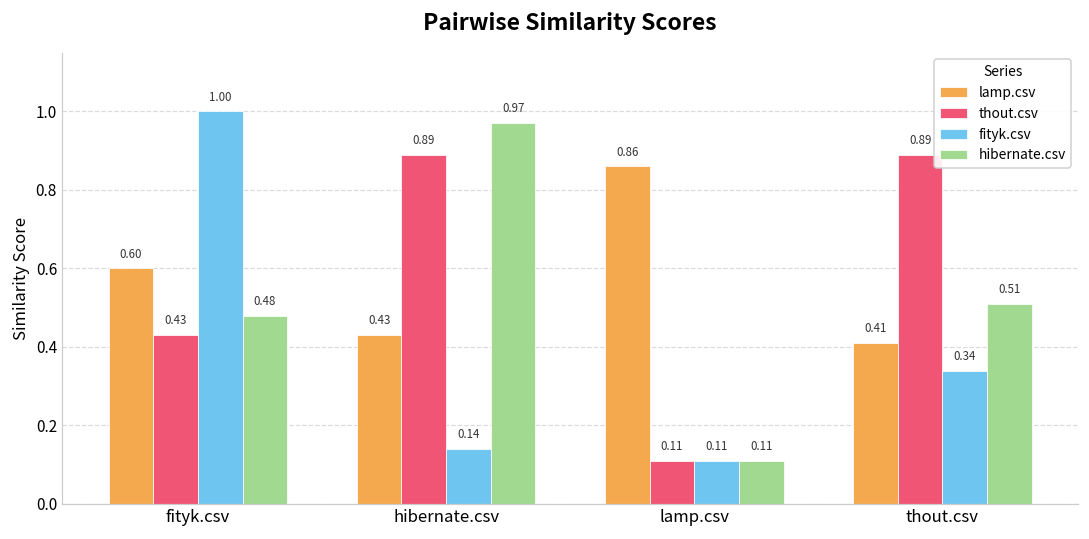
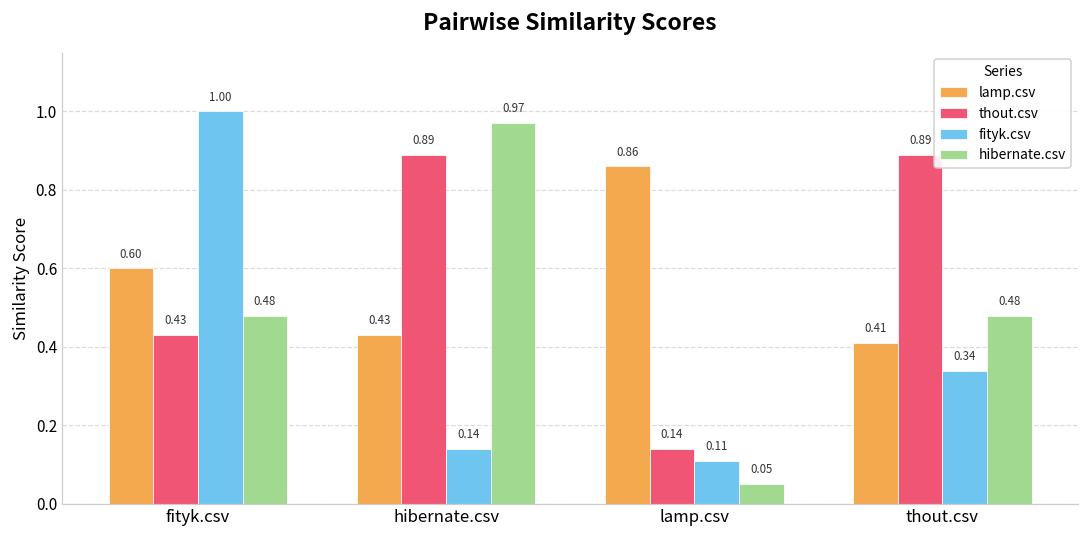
  {
    "lamp.csv": {
      "fityk.csv": 0.60,
      "hibernate.csv": 0.43,
      "lamp.csv": 0.86,
      "thout.csv": 0.41
    },
    "thout.csv": {
      "fityk.csv": 0.43,
      "hibernate.csv": 0.89,
-     "lamp.csv": 0.11,
+     "lamp.csv": 0.14,
      "thout.csv": 0.89
    },
    "fityk.csv": {
      "fityk.csv": 1.00,
      "hibernate.csv": 0.14,
      "lamp.csv": 0.11,
      "thout.csv": 0.34
    },
    "hibernate.csv": {
      "fityk.csv": 0.48,
      "hibernate.csv": 0.97,
-     "lamp.csv": 0.11,
-     "thout.csv": 0.51
+     "lamp.csv": 0.05,
+     "thout.csv": 0.48
    }
  }
